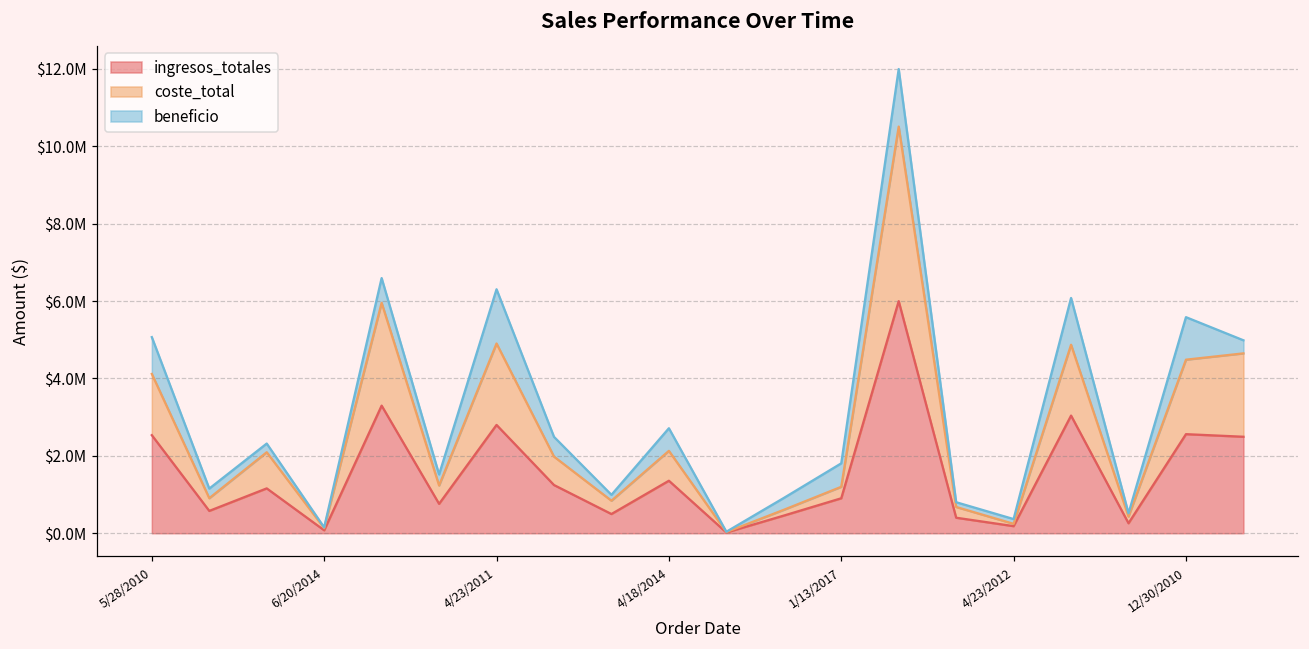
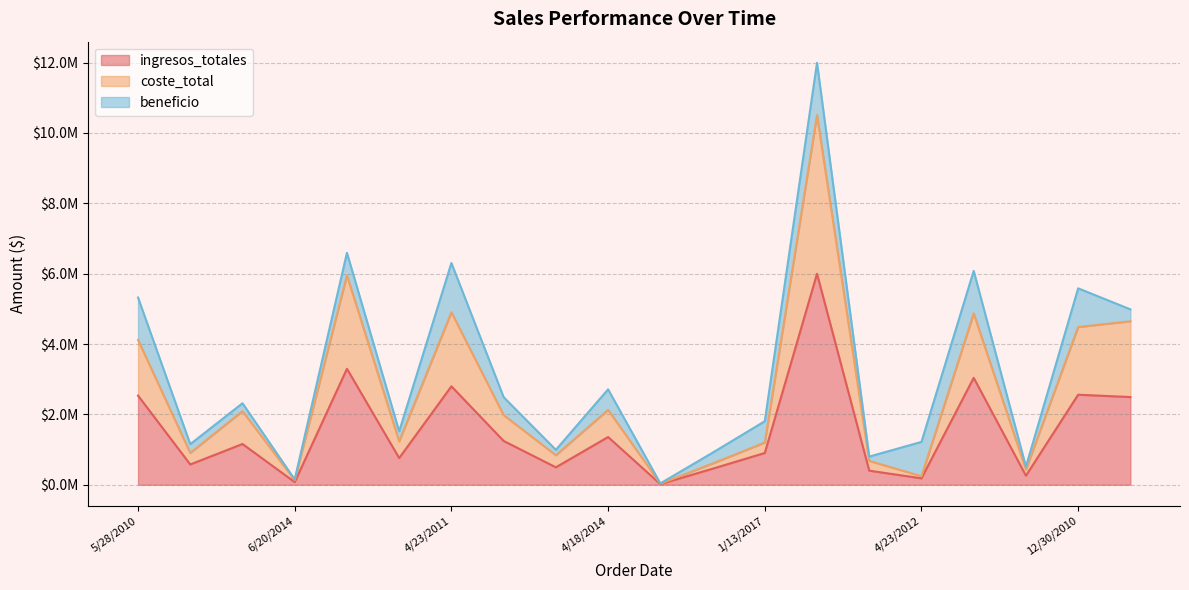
  {
    "beneficio": {
-     "5/28/2010": "$1000000",
+     "5/28/2010": "$1200000",
      "4/23/2011": "$1400000",
      "4/18/2014": "$600000",
      "1/13/2017": "$600000",
-     "4/23/2012": "$100000",
+     "4/23/2012": "$1000000",
      "12/30/2010": "$1100000"
    }
  }
